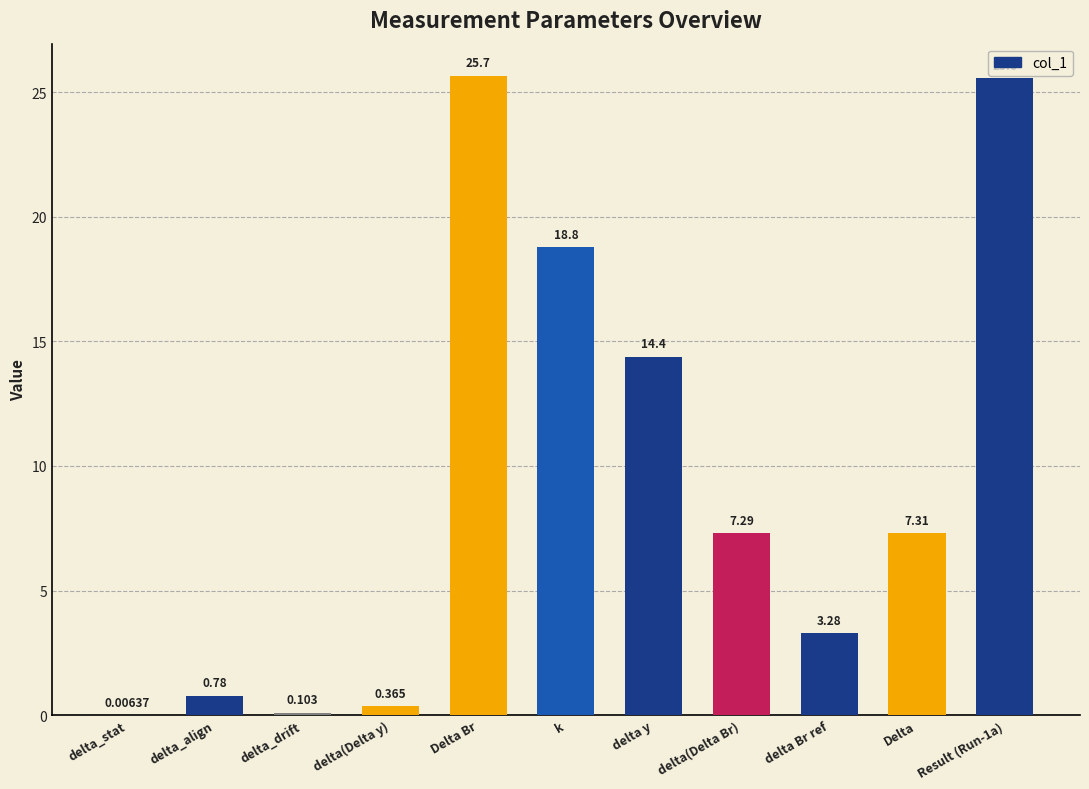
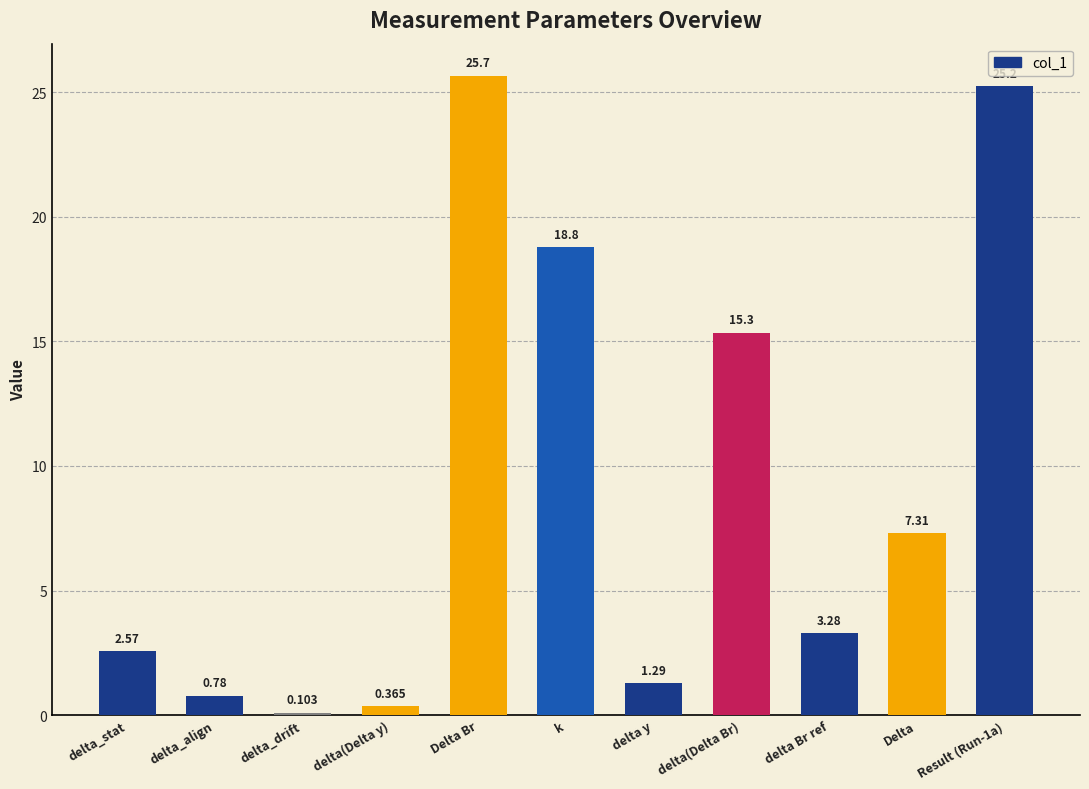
  {
-   "delta_stat": 0.00637,
+   "delta_stat": 2.57,
    "delta_align": 0.78,
    "delta_drift": 0.103,
    "delta(Delta y)": 0.365,
    "Delta Br": 25.7,
    "k": 18.8,
-   "delta y": 14.4,
-   "delta(Delta Br)": 7.29,
+   "delta y": 1.29,
+   "delta(Delta Br)": 15.3,
    "delta Br ref": 3.28,
    "Delta": 7.31,
-   "Result (Run-1a)": 25.6
+   "Result (Run-1a)": 25.2
  }
